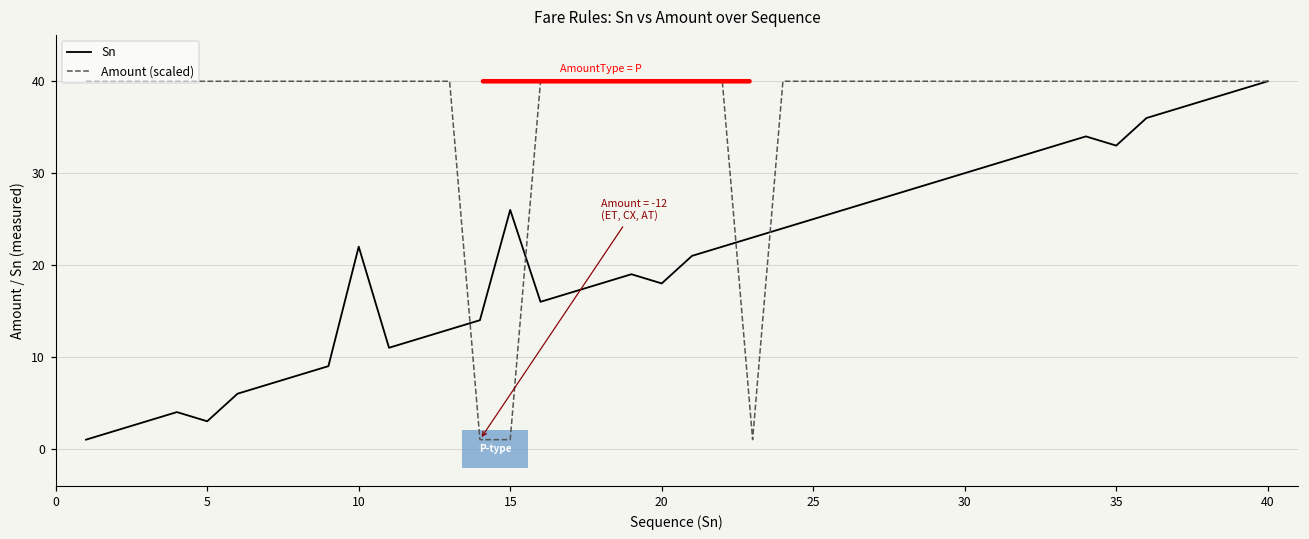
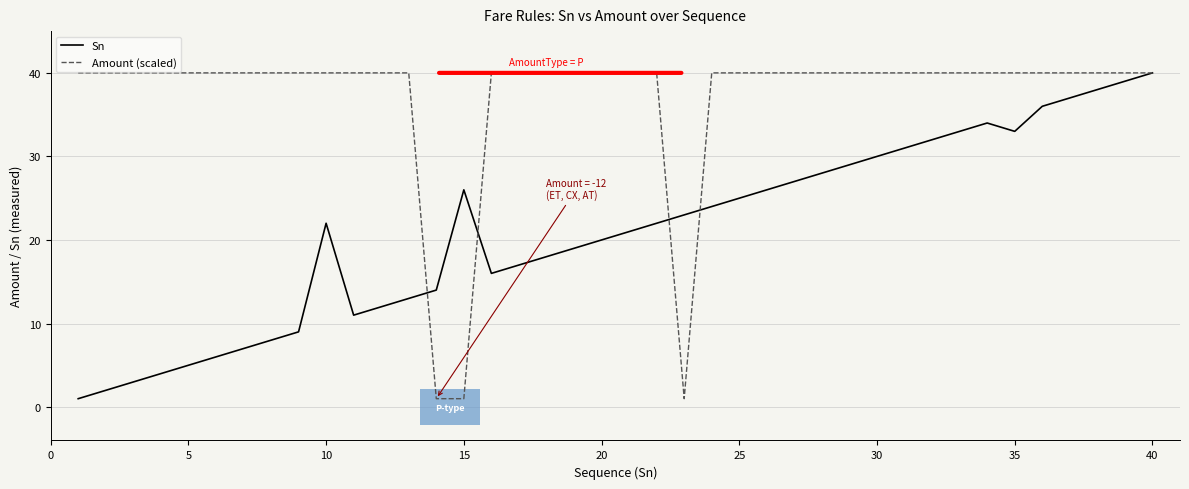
  {
    "Sn": {
-     "5": 3,
+     "5": 5,
      "10": 22,
-     "20": 18,
+     "20": 20,
      "25": 25,
      "30": 30,
      "35": 33
    },
    "Amount (scaled)": {
      "5": 40,
      "10": 40,
      "15": 1,
      "20": 40,
      "25": 40,
      "30": 40,
      "35": 40
    }
  }
